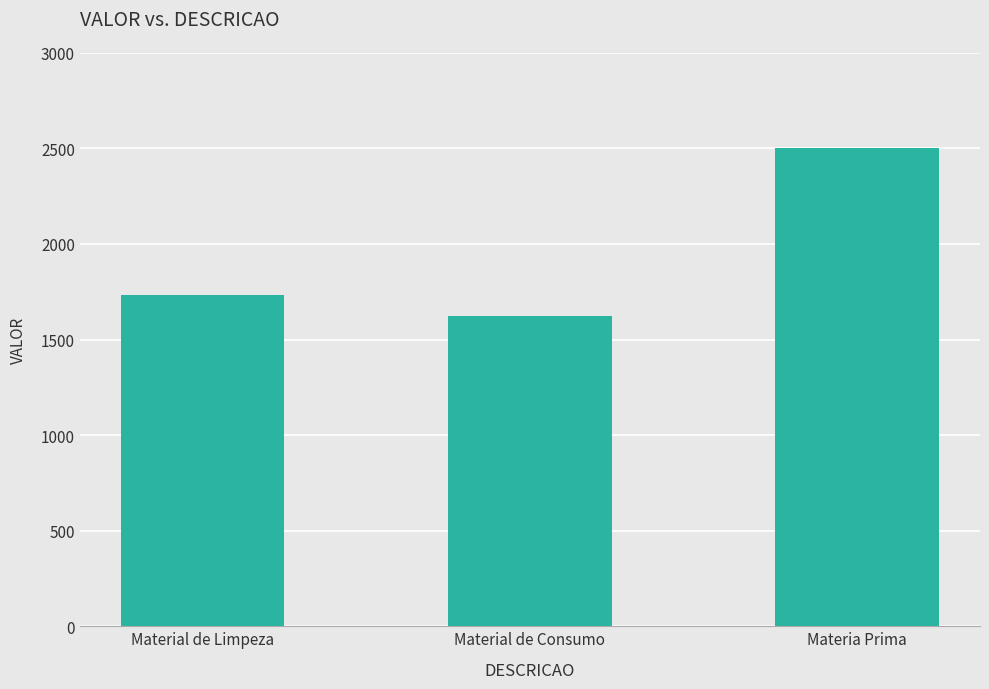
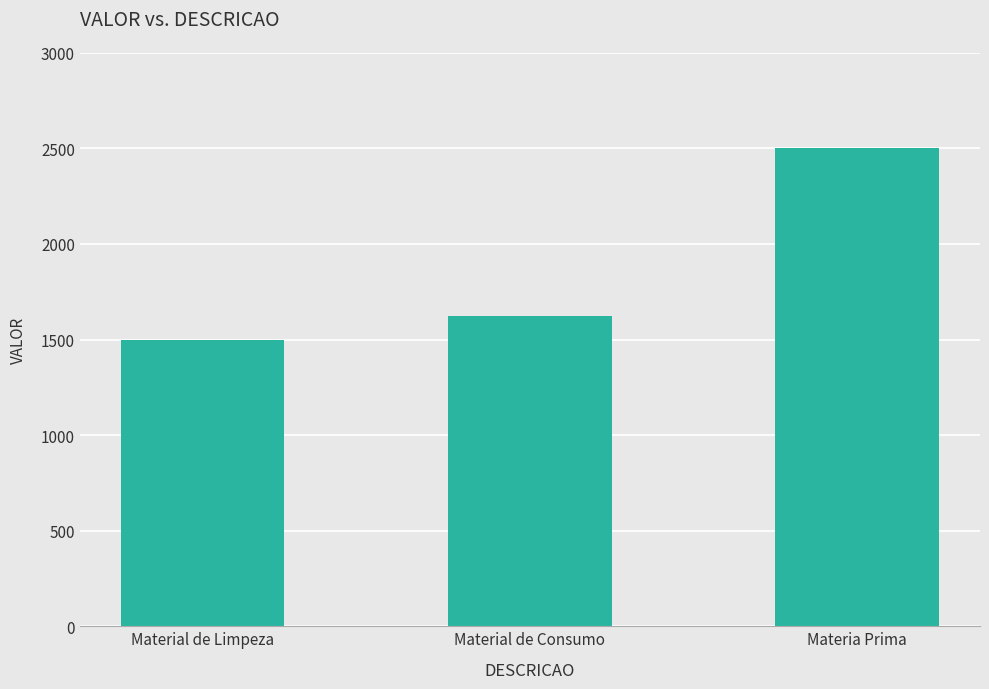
  {
-   "Material de Limpeza": 1730,
+   "Material de Limpeza": 1500,
    "Material de Consumo": 1620,
    "Materia Prima": 2500
  }
